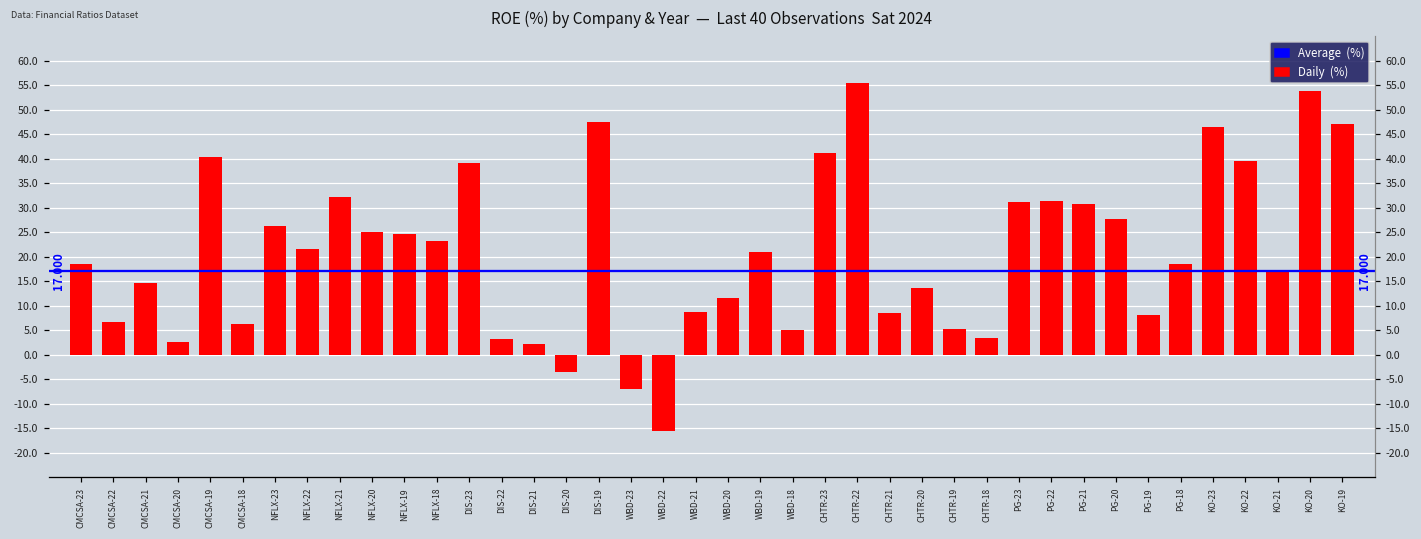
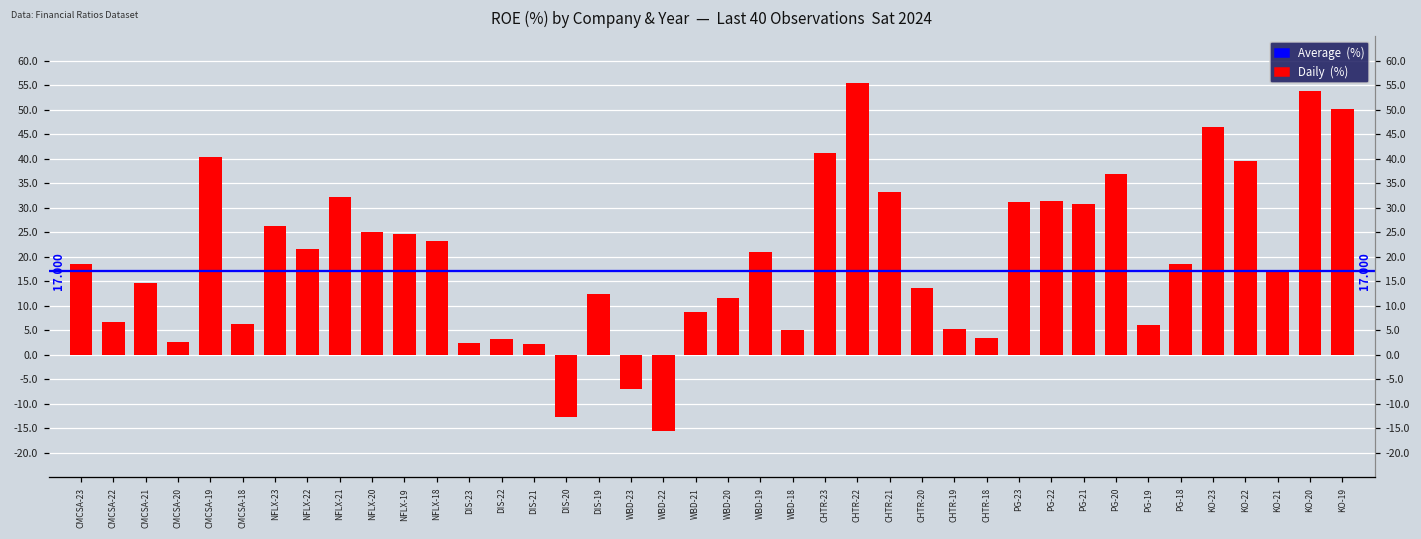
  {
    "CMCSA-22": 7,
    "CMCSA-21": 15,
    "CMCSA-20": 3,
    "CMCSA-19": 40,
    "CMCSA-18": 6,
    "NFLX-23": 26,
    "NFLX-22": 22,
    "NFLX-21": 32,
    "NFLX-20": 25,
    "NFLX-19": 25,
    "NFLX-18": 23,
-   "DIS-23": 39,
+   "DIS-23": 2,
    "DIS-22": 3,
    "DIS-21": 2,
-   "DIS-20": -3,
-   "DIS-19": 47,
+   "DIS-20": -13,
+   "DIS-19": 12,
    "WBD-23": -7,
    "WBD-22": -16,
    "WBD-21": 9,
    "WBD-20": 12,
    "WBD-19": 21,
    "WBD-18": 5,
    "CHTR-23": 41,
    "CHTR-22": 55,
-   "CHTR-21": 9,
+   "CHTR-21": 33,
    "CHTR-20": 14,
    "CHTR-19": 5,
    "CHTR-18": 3,
    "PG-23": 31,
    "PG-22": 31,
    "PG-21": 31,
-   "PG-20": 28,
-   "PG-19": 8,
+   "PG-20": 37,
+   "PG-19": 6,
    "PG-18": 18,
    "KO-23": 46,
    "KO-22": 40,
    "KO-21": 17,
    "KO-20": 54,
-   "KO-19": 47
+   "KO-19": 50
  }
